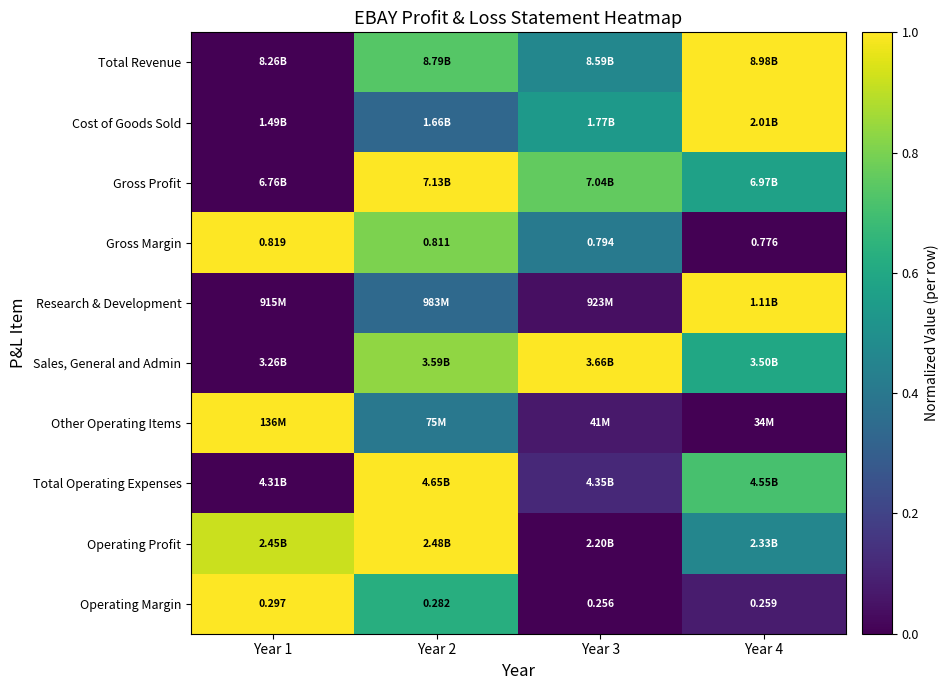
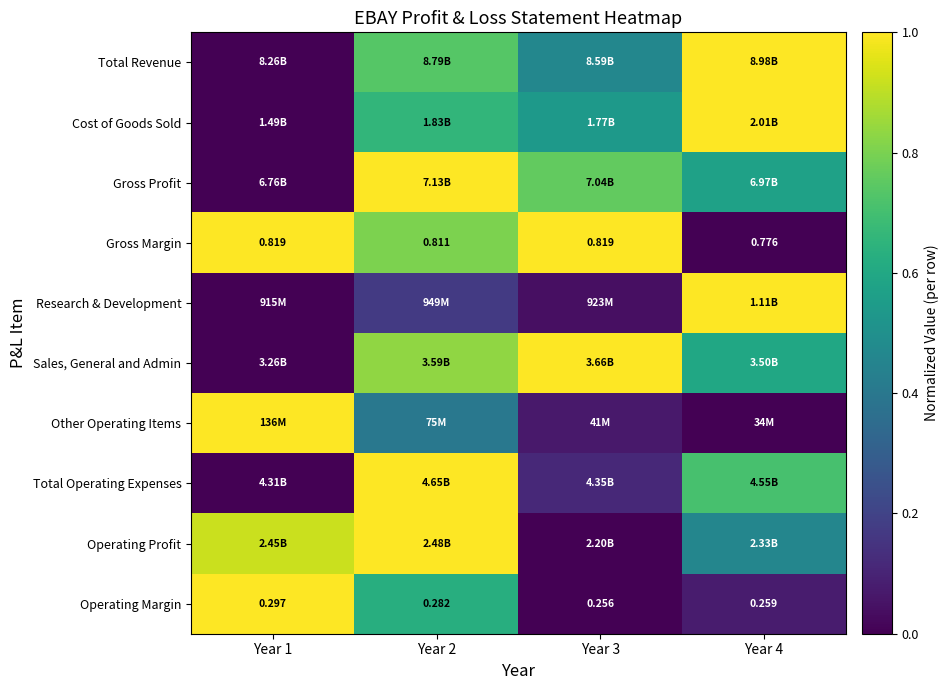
  {
    "Total Revenue": {
      "Year 1": "8.26B",
      "Year 2": "8.79B",
      "Year 3": "8.59B",
      "Year 4": "8.98B"
    },
    "Cost of Goods Sold": {
      "Year 1": "1.49B",
-     "Year 2": "1.66B",
+     "Year 2": "1.83B",
      "Year 3": "1.77B",
      "Year 4": "2.01B"
    },
    "Gross Profit": {
      "Year 1": "6.76B",
      "Year 2": "7.13B",
      "Year 3": "7.04B",
      "Year 4": "6.97B"
    },
    "Gross Margin": {
      "Year 1": "0.819",
      "Year 2": "0.811",
-     "Year 3": "0.794",
+     "Year 3": "0.819",
      "Year 4": "0.776"
    },
    "Research & Development": {
      "Year 1": "915M",
-     "Year 2": "983M",
+     "Year 2": "949M",
      "Year 3": "923M",
      "Year 4": "1.11B"
    },
    "Sales, General and Admin": {
      "Year 1": "3.26B",
      "Year 2": "3.59B",
      "Year 3": "3.66B",
      "Year 4": "3.50B"
    },
    "Other Operating Items": {
      "Year 1": "136M",
      "Year 2": "75M",
      "Year 3": "41M",
      "Year 4": "34M"
    },
    "Total Operating Expenses": {
      "Year 1": "4.31B",
      "Year 2": "4.65B",
      "Year 3": "4.35B",
      "Year 4": "4.55B"
    },
    "Operating Profit": {
      "Year 1": "2.45B",
      "Year 2": "2.48B",
      "Year 3": "2.20B",
      "Year 4": "2.33B"
    },
    "Operating Margin": {
      "Year 1": "0.297",
      "Year 2": "0.282",
      "Year 3": "0.256",
      "Year 4": "0.259"
    }
  }
